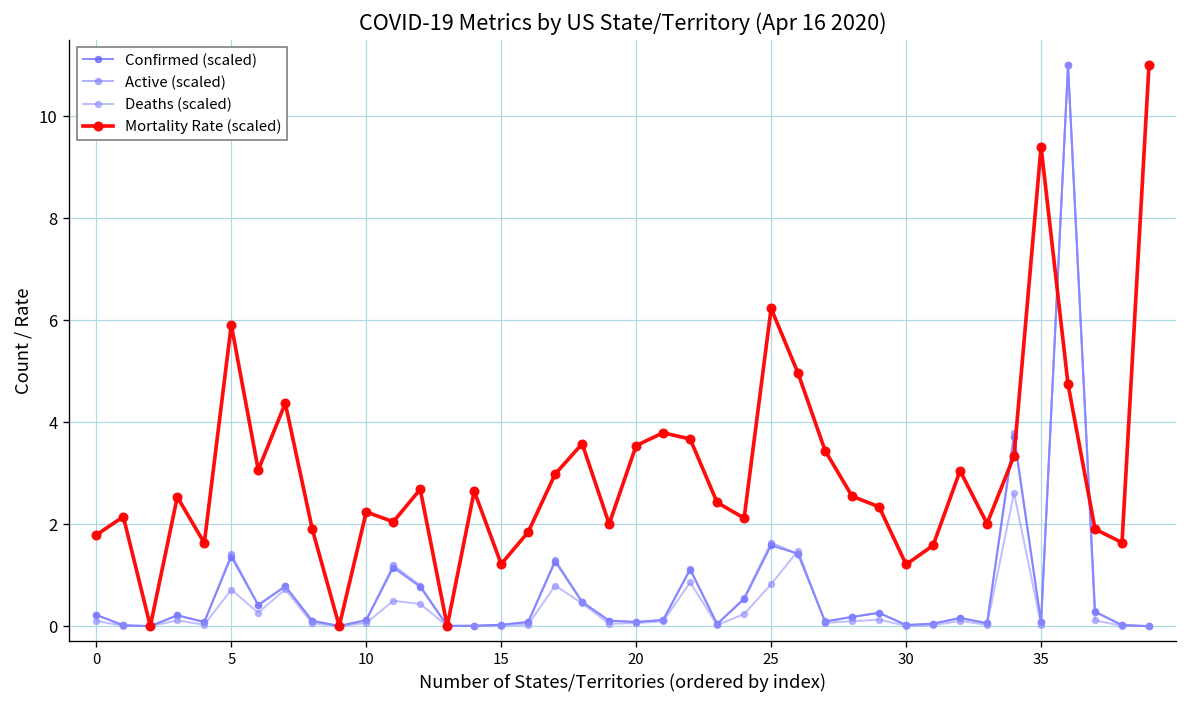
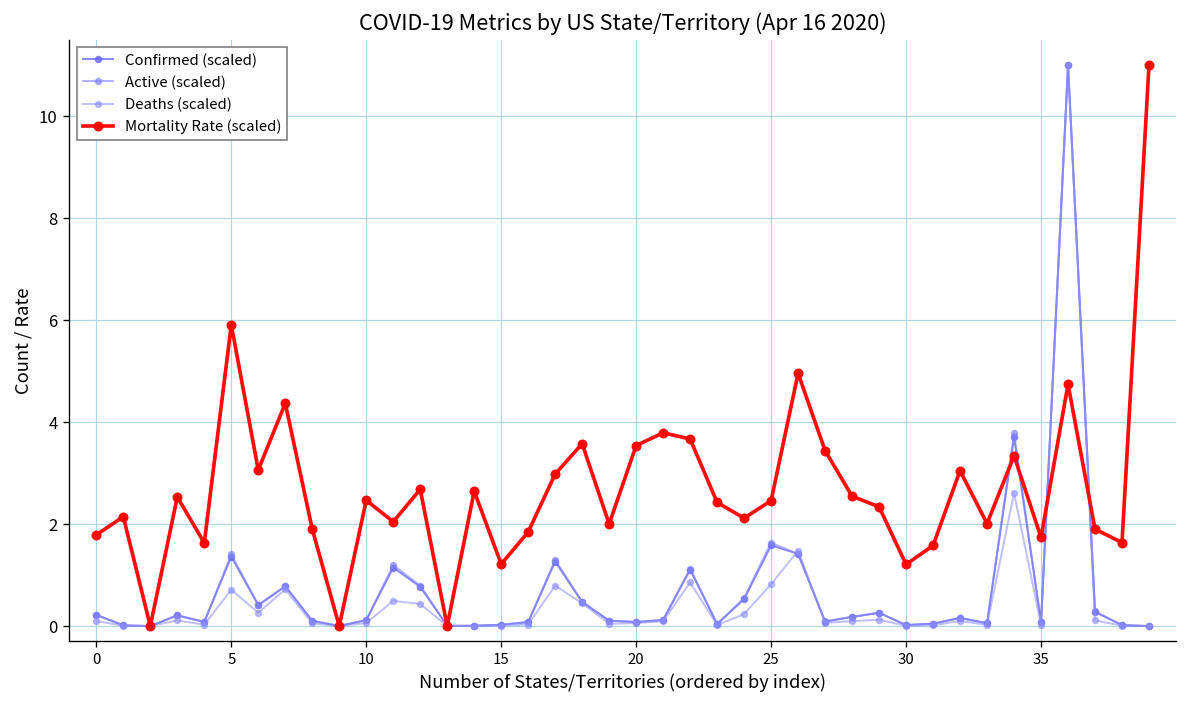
  {
    "Mortality Rate (scaled)": {
      "0": 1.8,
      "5": 5.9,
-     "10": 2.2,
+     "10": 2.5,
      "15": 1.2,
      "20": 3.5,
-     "25": 6.2,
+     "25": 2.5,
      "30": 1.2,
-     "35": 9.4
+     "35": 1.7
    }
  }
